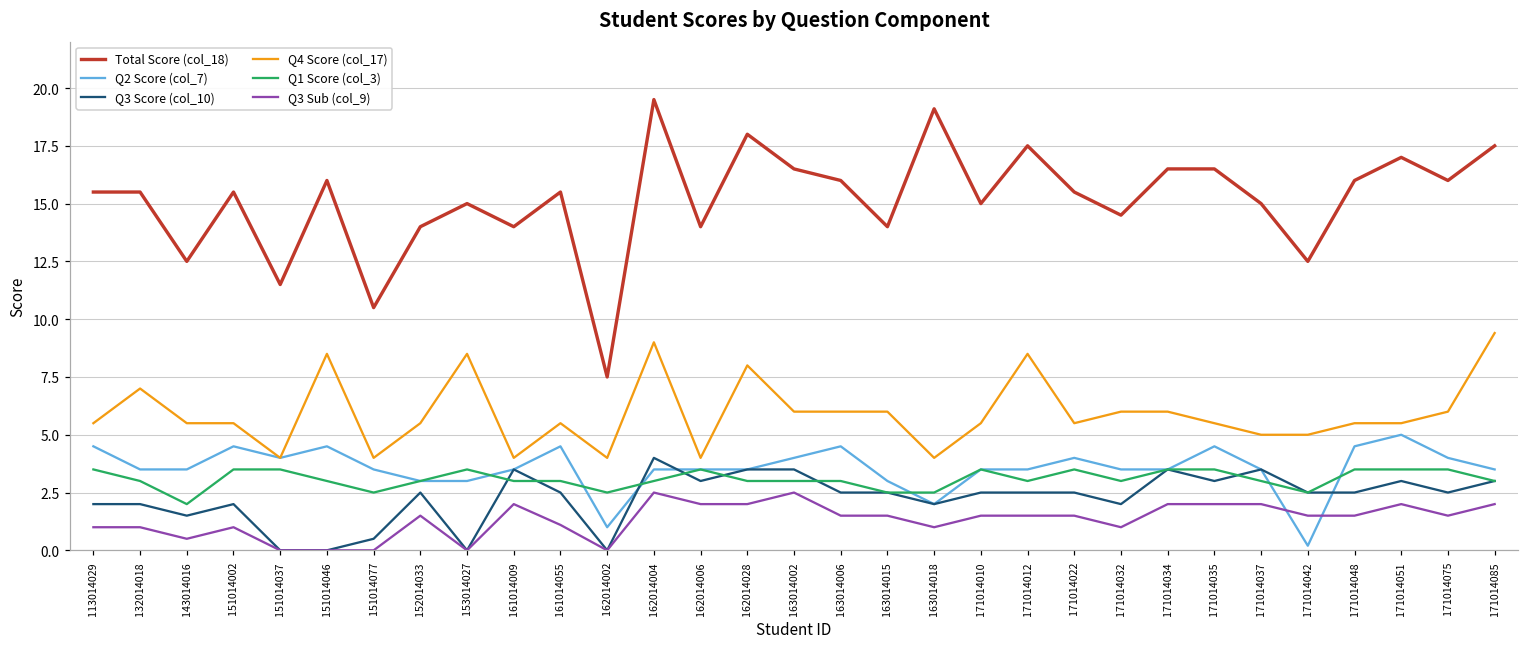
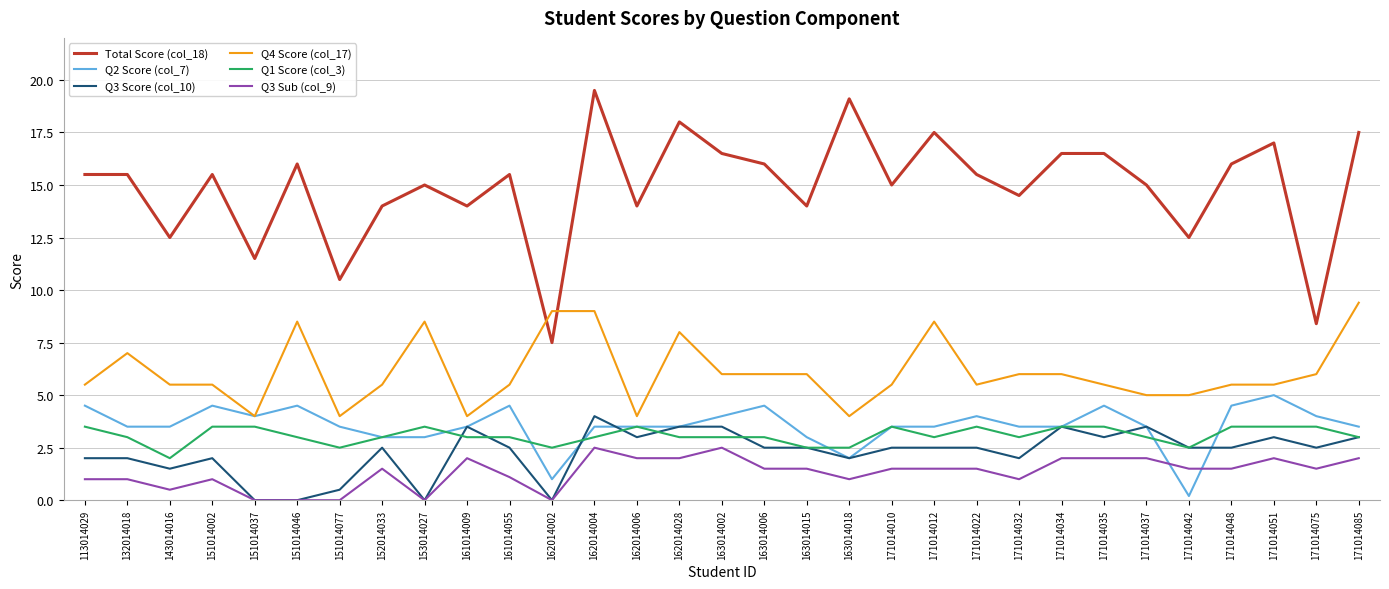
  {
    "Total Score (col_18)": {
      "113014029": 15.5,
      "132014018": 15.5,
      "143014016": 12.5,
      "151014002": 15.5,
      "151014037": 11.5,
      "151014046": 16.0,
      "151014077": 10.5,
      "152014033": 14.0,
      "153014027": 15.0,
      "161014009": 14.0,
      "161014055": 15.5,
      "162014002": 7.5,
      "162014004": 19.5,
      "162014006": 14.0,
      "162014028": 18.0,
      "163014002": 16.5,
      "163014006": 16.0,
      "163014015": 14.0,
      "163014018": 19.1,
      "171014010": 15.0,
      "171014012": 17.5,
      "171014022": 15.5,
      "171014032": 14.5,
      "171014034": 16.5,
      "171014035": 16.5,
      "171014037": 15.0,
      "171014042": 12.5,
      "171014048": 16.0,
      "171014051": 17.0,
-     "171014075": 16.0,
+     "171014075": 8.4,
      "171014085": 17.5
    },
    "Q2 Score (col_7)": {
      "113014029": 4.5,
      "132014018": 3.5,
      "143014016": 3.5,
      "151014002": 4.5,
      "151014046": 4.5,
      "151014077": 3.5,
      "153014027": 3.0,
      "161014055": 4.5,
      "162014002": 1.0,
      "162014004": 3.5,
      "163014002": 4.0,
      "163014006": 4.5,
      "163014015": 3.0,
      "171014012": 3.5,
      "171014022": 4.0,
      "171014032": 3.5,
      "171014035": 4.5,
      "171014042": 0.2,
      "171014048": 4.5,
      "171014051": 5.0,
      "171014075": 4.0,
      "171014085": 3.5
    },
    "Q3 Score (col_10)": {
      "113014029": 2.0,
      "132014018": 2.0,
      "143014016": 1.5,
      "151014002": 2.0,
      "151014077": 0.5,
      "152014033": 2.5,
      "161014055": 2.5,
      "162014004": 4.0,
      "162014006": 3.0,
      "163014002": 3.5,
      "163014006": 2.5,
      "171014010": 2.5,
      "171014012": 2.5,
      "171014022": 2.5,
      "171014032": 2.0,
      "171014035": 3.0,
      "171014048": 2.5,
      "171014051": 3.0,
      "171014075": 2.5
    },
    "Q4 Score (col_17)": {
      "113014029": 5.5,
      "132014018": 7,
      "143014016": 5.5,
      "151014002": 5.5,
      "151014046": 8.5,
      "151014077": 4,
      "152014033": 5.5,
      "153014027": 8.5,
      "161014009": 4,
      "161014055": 5.5,
-     "162014002": 4,
+     "162014002": 9,
      "162014004": 9,
      "162014006": 4,
      "162014028": 8,
      "163014002": 6,
      "163014006": 6,
      "163014015": 6,
      "163014018": 4,
      "171014010": 5.5,
      "171014012": 8.5,
      "171014022": 5.5,
      "171014032": 6,
      "171014034": 6,
      "171014035": 5.5,
      "171014037": 5,
      "171014042": 5,
      "171014048": 5.5,
      "171014051": 5.5,
      "171014075": 6,
      "171014085": 9.4
    },
    "Q1 Score (col_3)": {
      "113014029": 3.5,
      "132014018": 3.0,
      "143014016": 2.0,
      "151014002": 3.5,
      "151014037": 3.5,
      "151014046": 3.0,
      "151014077": 2.5,
      "153014027": 3.5,
      "161014009": 3.0,
      "161014055": 3.0,
      "162014002": 2.5,
      "162014004": 3.0,
      "162014028": 3.0,
      "163014002": 3.0,
      "163014006": 3.0,
      "163014018": 2.5,
      "171014012": 3.0,
      "171014022": 3.5,
      "171014032": 3.0,
      "171014035": 3.5,
      "171014037": 3.0,
      "171014048": 3.5,
      "171014051": 3.5,
      "171014075": 3.5
    },
    "Q3 Sub (col_9)": {
      "113014029": 1.0,
      "132014018": 1.0,
      "143014016": 0.5,
      "151014002": 1.0,
      "151014077": 0.0,
      "152014033": 1.5,
      "161014009": 2.0,
      "161014055": 1.1,
      "162014004": 2.5,
      "162014006": 2.0,
      "162014028": 2.0,
      "163014002": 2.5,
      "163014006": 1.5,
      "163014015": 1.5,
      "163014018": 1.0,
      "171014010": 1.5,
      "171014012": 1.5,
      "171014022": 1.5,
      "171014032": 1.0,
      "171014034": 2.0,
      "171014035": 2.0,
      "171014037": 2.0,
      "171014042": 1.5,
      "171014048": 1.5,
      "171014051": 2.0,
      "171014075": 1.5,
      "171014085": 2.0
    }
  }
